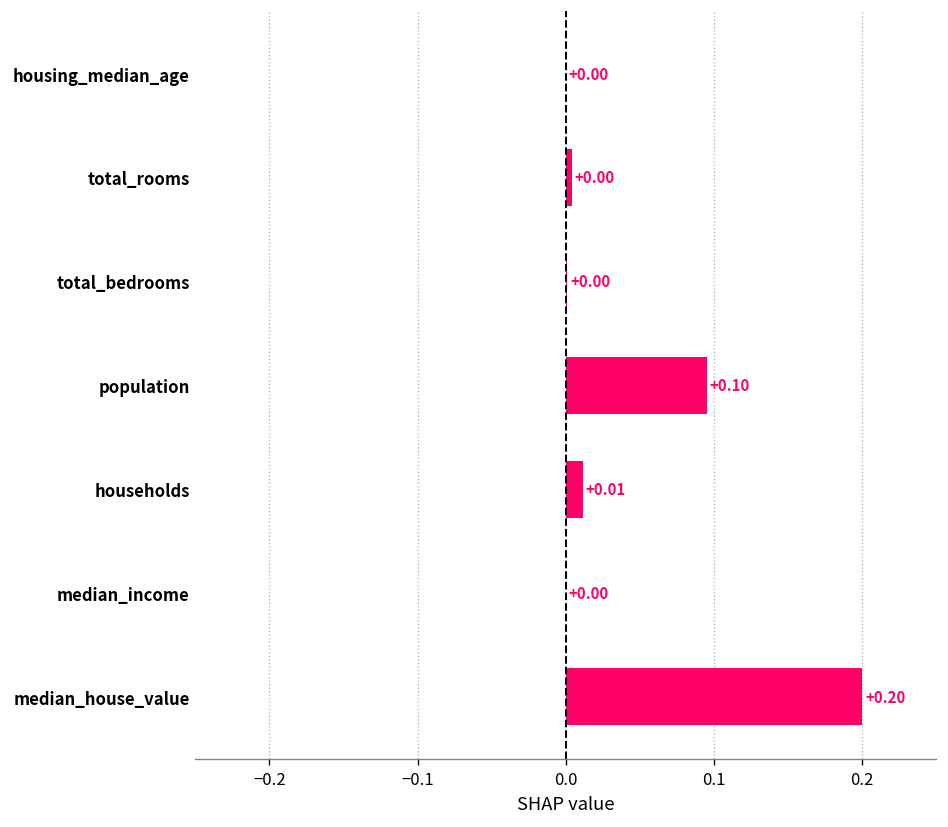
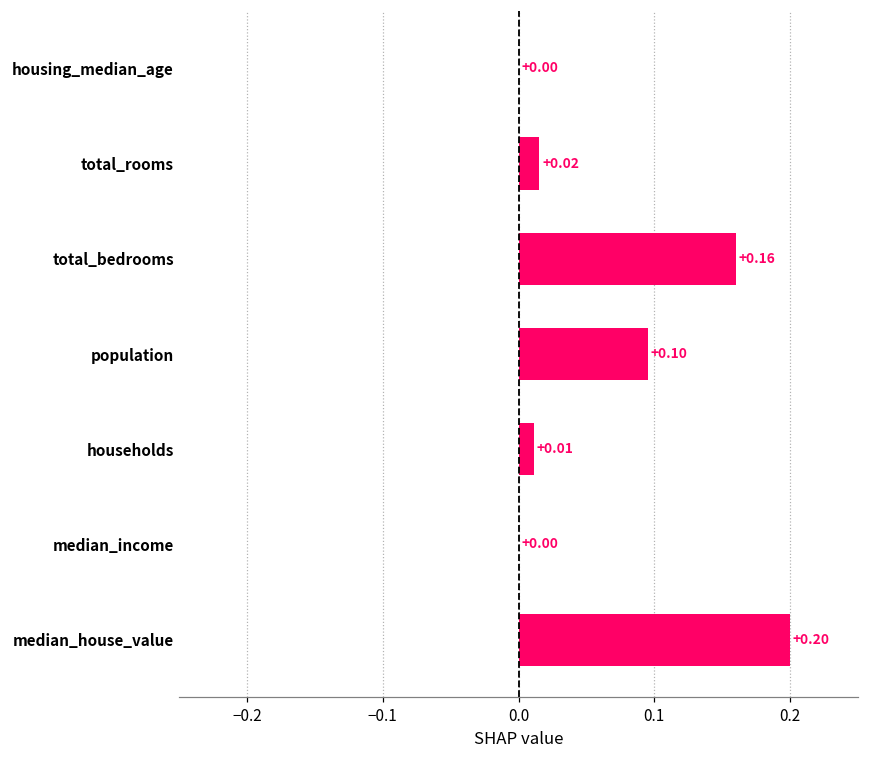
  {
    "housing_median_age": "+0.00",
-   "total_rooms": "+0.00",
-   "total_bedrooms": "+0.00",
+   "total_rooms": "+0.02",
+   "total_bedrooms": "+0.16",
    "population": "+0.10",
    "households": "+0.01",
    "median_income": "+0.00",
    "median_house_value": "+0.20"
  }
